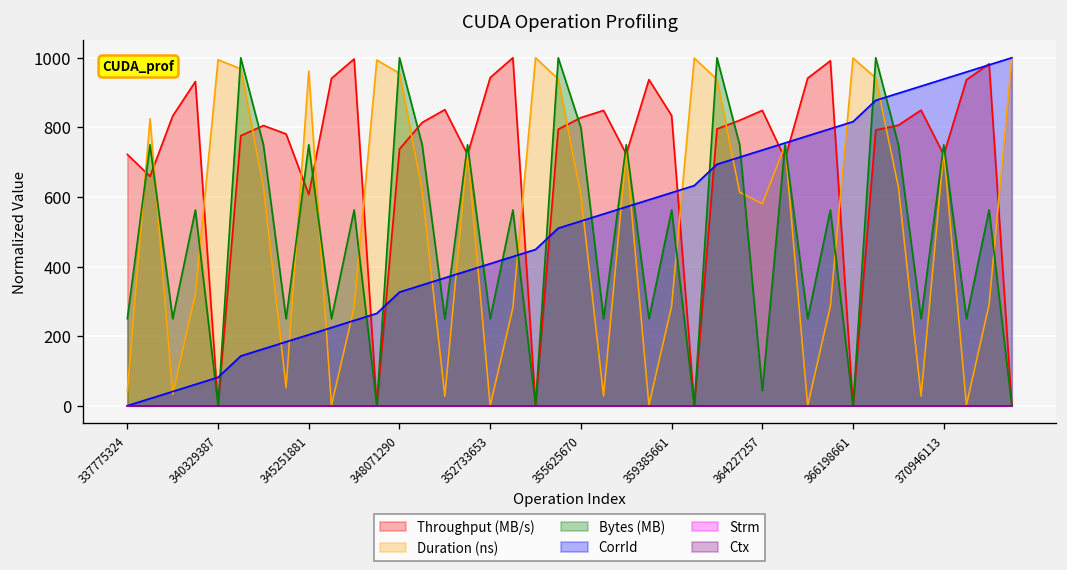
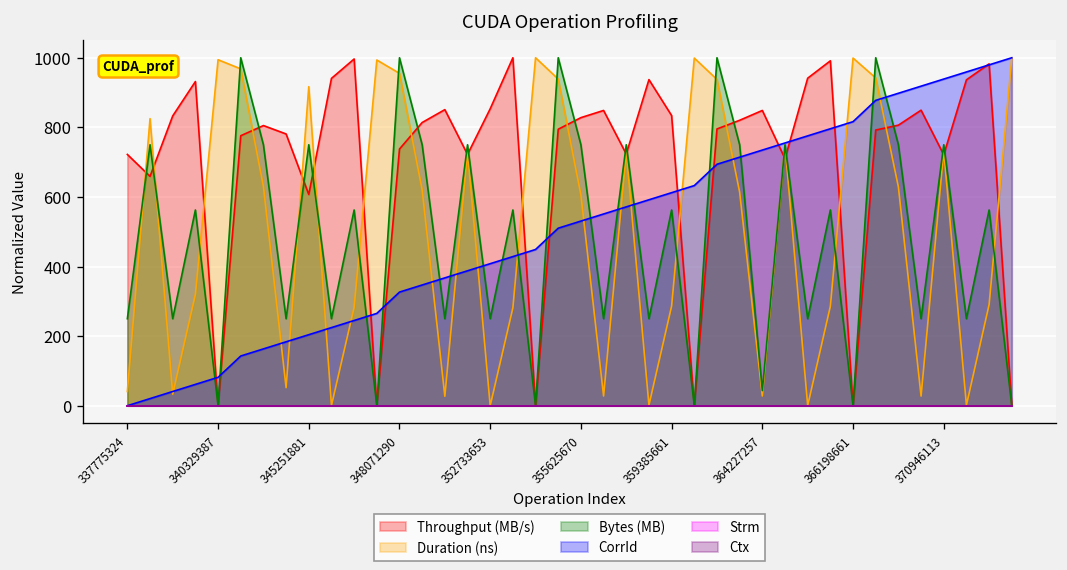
  {
    "Throughput (MB/s)": {
      "337775324": 720,
      "345251881": 610,
      "348071290": 740,
-     "352733653": 940,
+     "352733653": 850,
      "355625670": 830,
      "359385661": 830,
      "364227257": 850,
      "370946113": 720
    },
    "Duration (ns)": {
      "337775324": 40,
      "340329387": 990,
-     "345251881": 960,
+     "345251881": 920,
      "348071290": 960,
      "355625670": 610,
      "359385661": 290,
-     "364227257": 580,
+     "364227257": 30,
      "366198661": 1000,
      "370946113": 730
    },
    "Bytes (MB)": {
      "337775324": 250,
      "345251881": 750,
      "348071290": 1000,
      "352733653": 250,
-     "355625670": 800,
+     "355625670": 750,
      "359385661": 560,
      "364227257": 40,
      "370946113": 750
    },
    "CorrId": {
      "340329387": 80,
      "345251881": 200,
      "348071290": 330,
      "352733653": 410,
      "355625670": 530,
      "359385661": 610,
      "364227257": 730,
      "366198661": 820,
      "370946113": 940
    },
    "Ctx": {
      "345251881": 0,
      "348071290": 0,
      "355625670": 0,
      "359385661": 0,
      "364227257": 0,
      "370946113": 0
    }
  }
